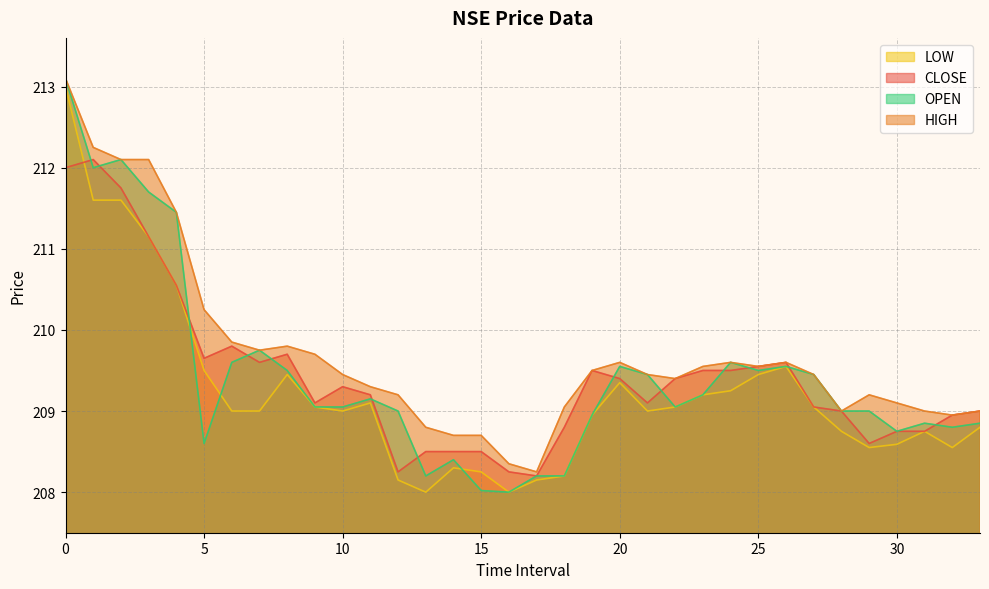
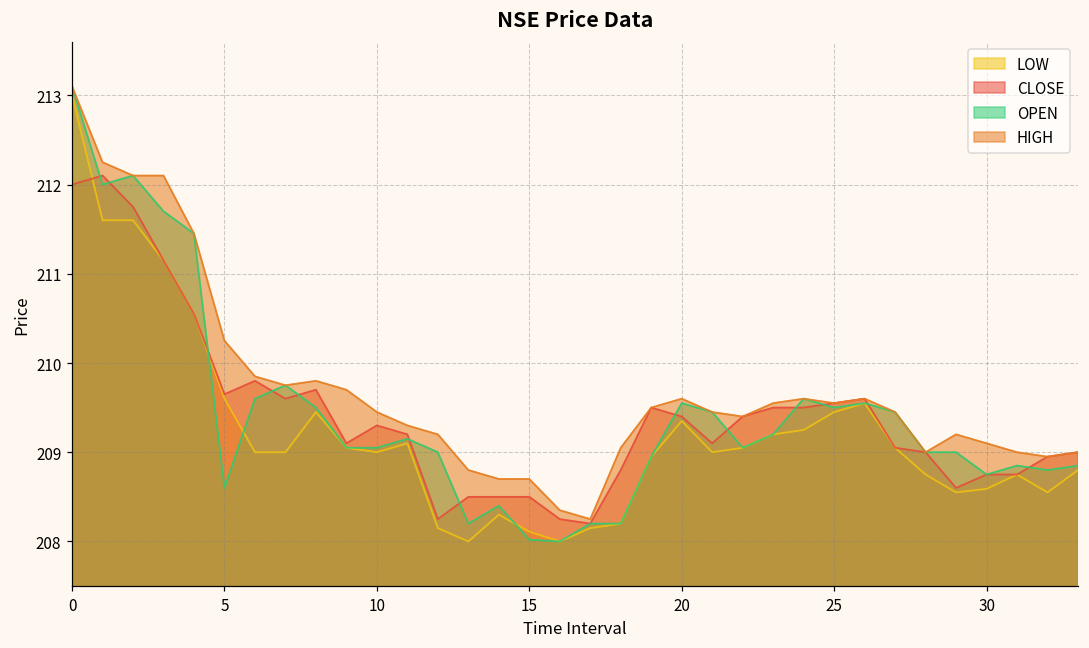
  {
    "LOW": {
      "0": 213.0,
-     "5": 209.5,
+     "5": 209.6,
      "10": 209.0,
-     "15": 208.3,
+     "15": 208.1,
      "20": 209.4,
      "25": 209.5,
      "30": 208.6
    },
    "OPEN": {
      "5": 208.6,
      "10": 209.1,
      "15": 208.0,
      "20": 209.6,
      "25": 209.5
    }
  }
